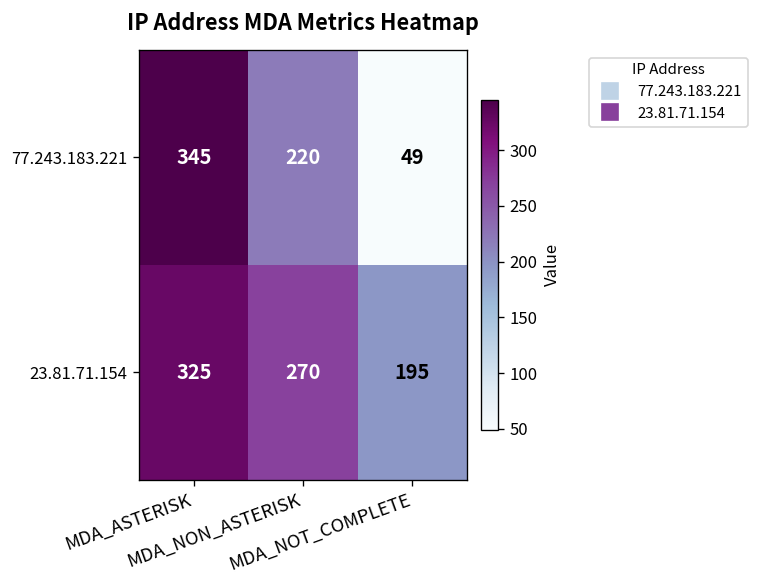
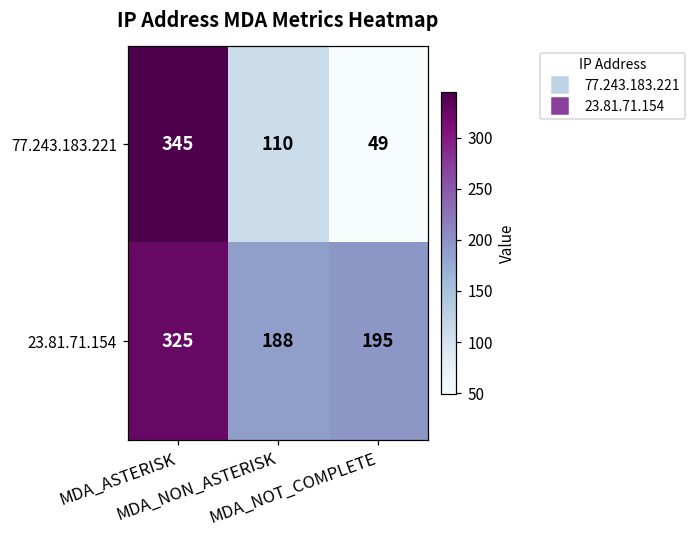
  {
    "77.243.183.221": {
      "MDA_ASTERISK": 345,
-     "MDA_NON_ASTERISK": 220,
+     "MDA_NON_ASTERISK": 110,
      "MDA_NOT_COMPLETE": 49
    },
    "23.81.71.154": {
      "MDA_ASTERISK": 325,
-     "MDA_NON_ASTERISK": 270,
+     "MDA_NON_ASTERISK": 188,
      "MDA_NOT_COMPLETE": 195
    }
  }
